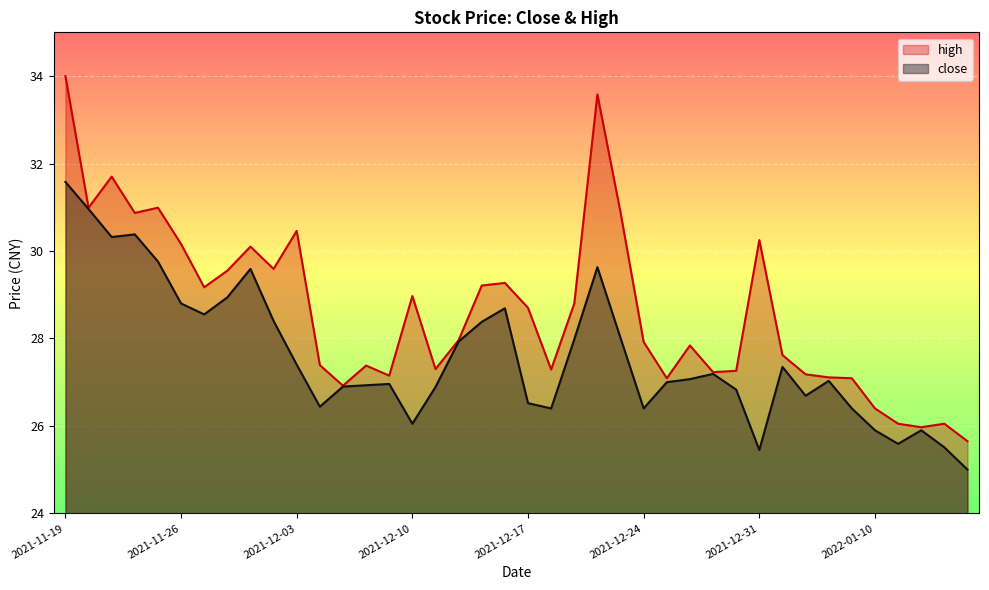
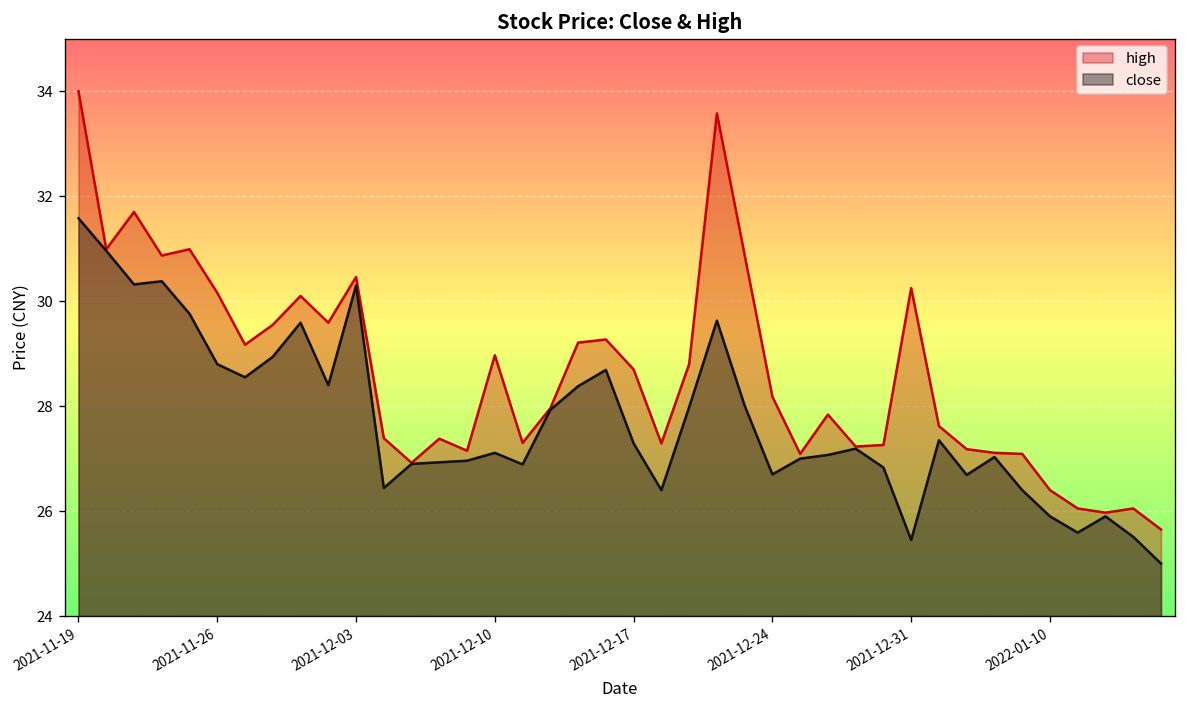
  {
    "high": {
      "2021-11-19": 34.0,
      "2021-11-26": 30.2,
      "2021-12-03": 30.5,
      "2021-12-10": 29.0,
      "2021-12-17": 28.7,
-     "2021-12-24": 27.9,
+     "2021-12-24": 28.2,
      "2021-12-31": 30.3,
      "2022-01-10": 26.4
    },
    "close": {
      "2021-11-19": 31.6,
      "2021-11-26": 28.8,
-     "2021-12-03": 27.4,
-     "2021-12-10": 26.1,
-     "2021-12-17": 26.5,
-     "2021-12-24": 26.4,
+     "2021-12-03": 30.3,
+     "2021-12-10": 27.1,
+     "2021-12-17": 27.3,
+     "2021-12-24": 26.7,
      "2021-12-31": 25.5,
      "2022-01-10": 25.9
    }
  }
